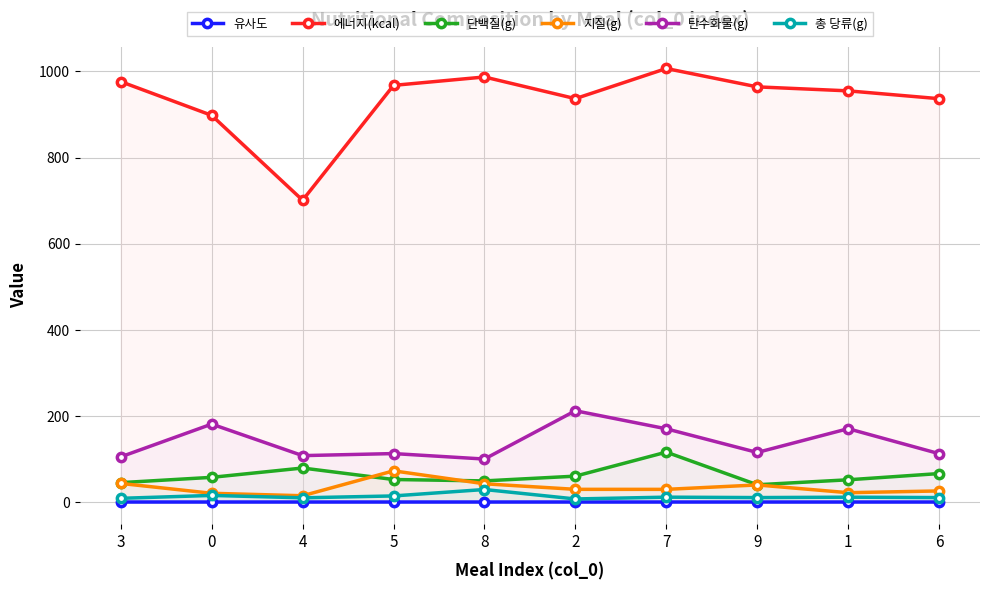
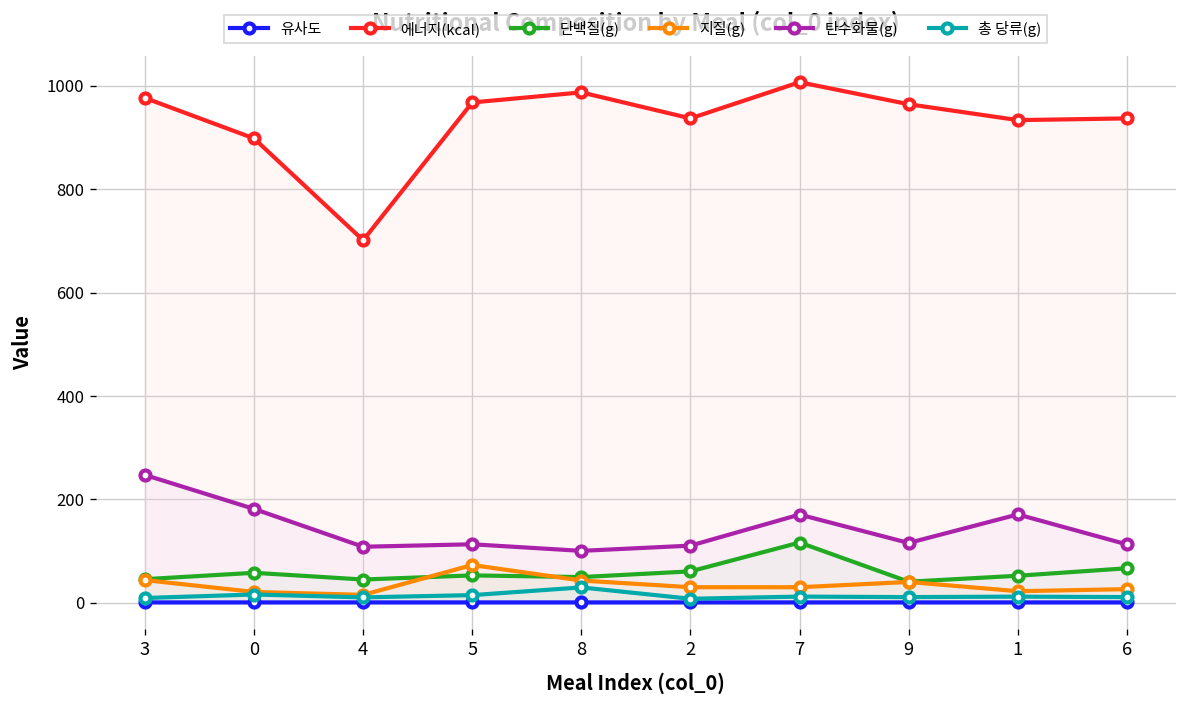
  {
    "유사도": {
      "3": 0,
      "0": 0,
      "4": 0,
      "5": 0,
      "8": 0,
      "2": 0,
      "7": 0,
      "9": 0,
      "1": 0,
      "6": 0
    },
    "에너지(kcal)": {
      "3": 980,
      "0": 900,
      "4": 700,
      "5": 970,
      "8": 990,
      "2": 940,
      "7": 1010,
      "9": 960,
-     "1": 950,
+     "1": 930,
      "6": 940
    },
    "단백질(g)": {
      "0": 60,
-     "4": 80,
+     "4": 50,
      "5": 50,
      "8": 50,
      "2": 60,
      "7": 120,
      "1": 50,
      "6": 70
    },
    "지질(g)": {
      "5": 70,
      "8": 40,
      "2": 30,
      "7": 30,
      "1": 20,
      "6": 30
    },
    "탄수화물(g)": {
-     "3": 110,
+     "3": 250,
      "0": 180,
      "4": 110,
      "5": 110,
      "8": 100,
-     "2": 210,
+     "2": 110,
      "7": 170,
      "9": 120,
      "1": 170,
      "6": 110
    },
    "총 당류(g)": {
      "3": 10,
      "5": 20,
      "8": 30,
      "2": 10,
      "7": 10,
      "9": 10,
      "1": 10,
      "6": 10
    }
  }
